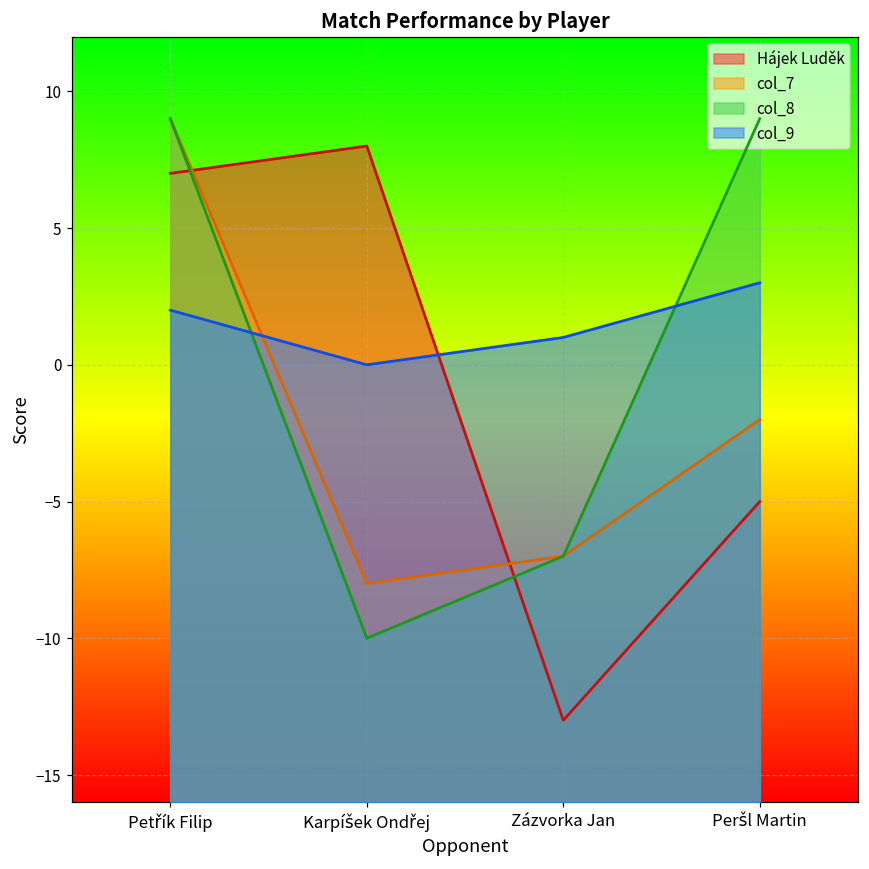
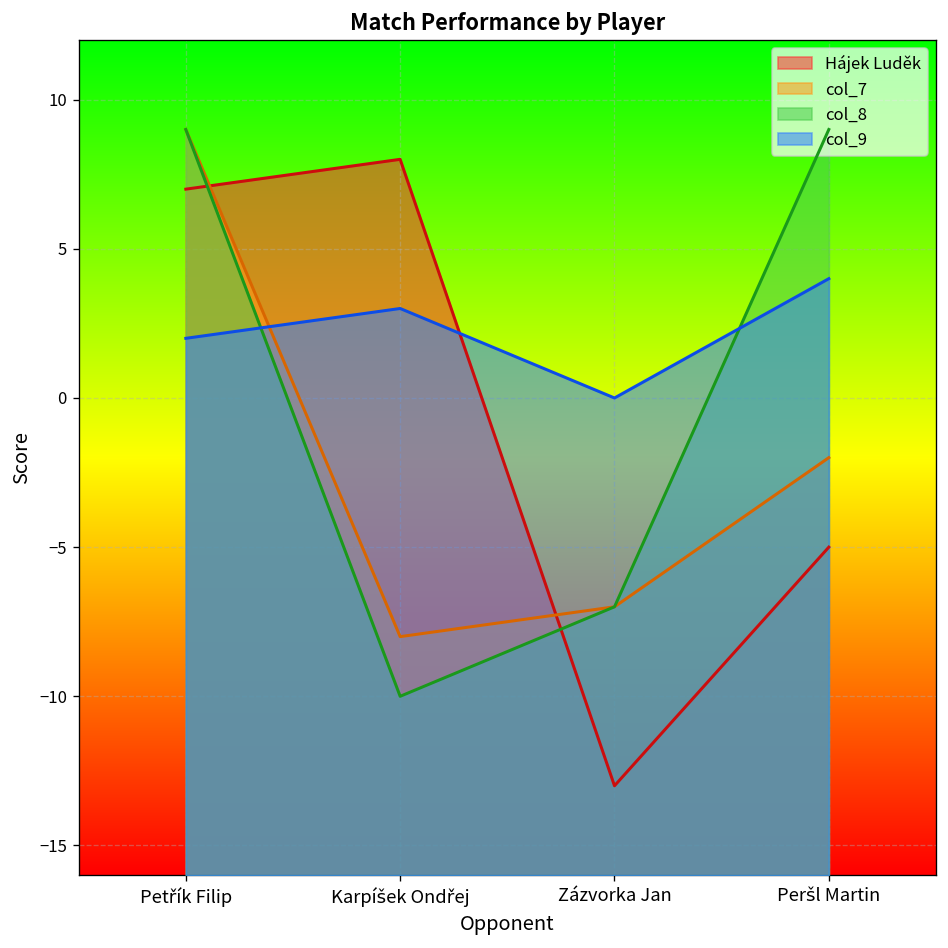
  {
    "Hájek Luděk": {
      "Petřík Filip": 7,
      "Karpíšek Ondřej": 8,
      "Zázvorka Jan": -13,
      "Peršl Martin": -5
    },
    "col_7": {
      "Karpíšek Ondřej": -8,
      "Peršl Martin": -2
    },
    "col_8": {
      "Karpíšek Ondřej": -10
    },
    "col_9": {
      "Petřík Filip": 2,
-     "Karpíšek Ondřej": 0,
-     "Zázvorka Jan": 1,
-     "Peršl Martin": 3
+     "Karpíšek Ondřej": 3,
+     "Zázvorka Jan": 0,
+     "Peršl Martin": 4
    }
  }
